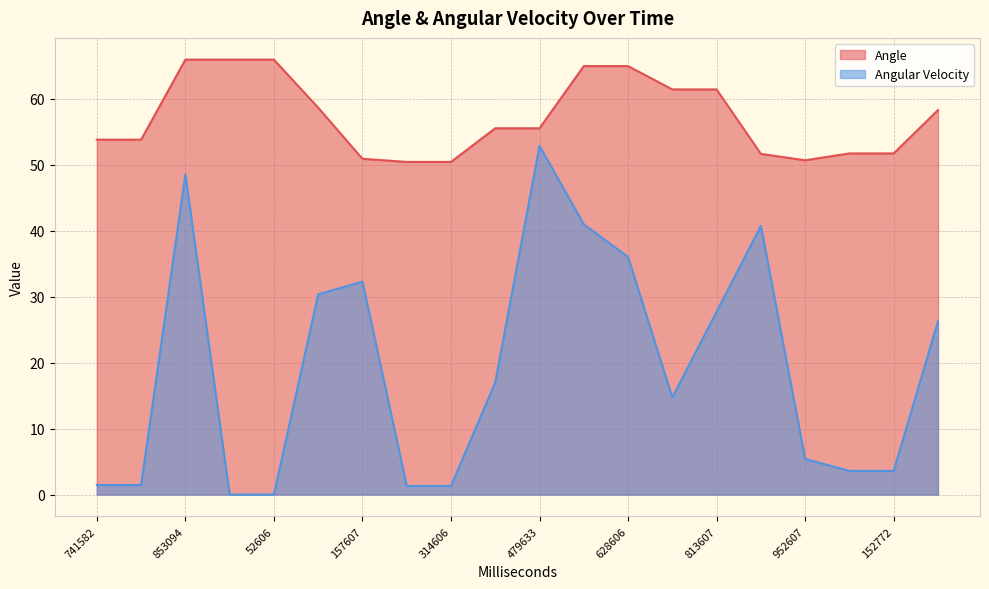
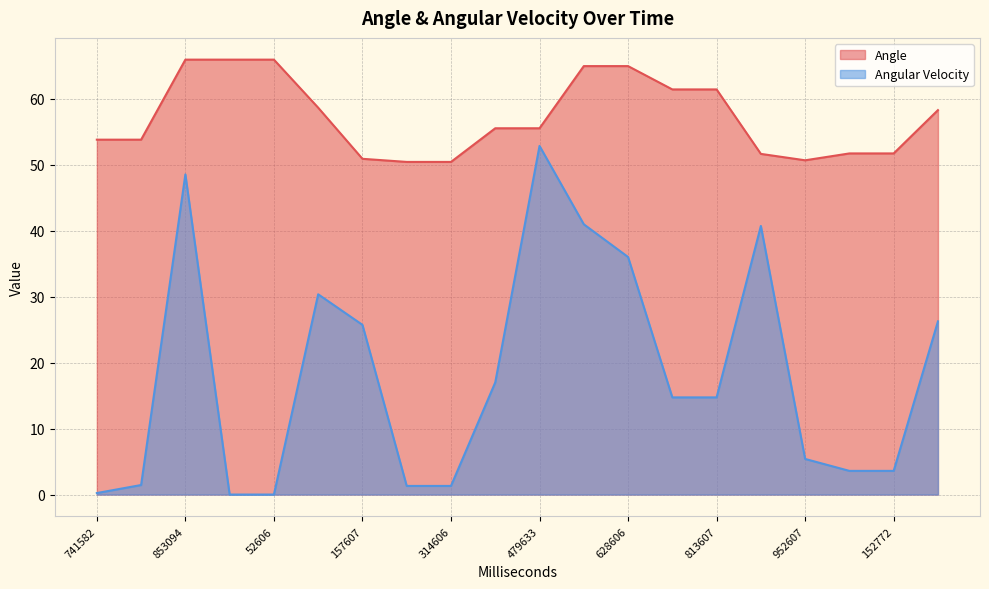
  {
    "Angle": {
      "741582": 54,
      "853094": 66,
      "52606": 66,
      "157607": 51,
      "314606": 50,
      "479633": 56,
      "628606": 65,
      "813607": 61,
      "952607": 51,
      "152772": 52
    },
    "Angular Velocity": {
-     "741582": 1,
+     "741582": 0,
      "853094": 49,
      "52606": 0,
-     "157607": 32,
+     "157607": 26,
      "314606": 1,
      "479633": 53,
      "628606": 36,
-     "813607": 28,
+     "813607": 15,
      "952607": 5,
      "152772": 4
    }
  }
